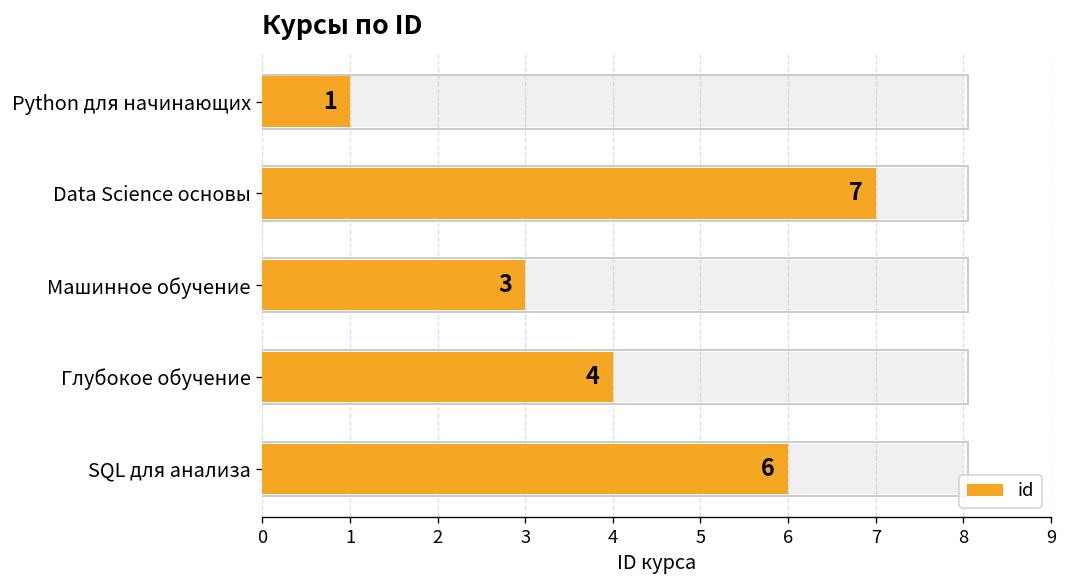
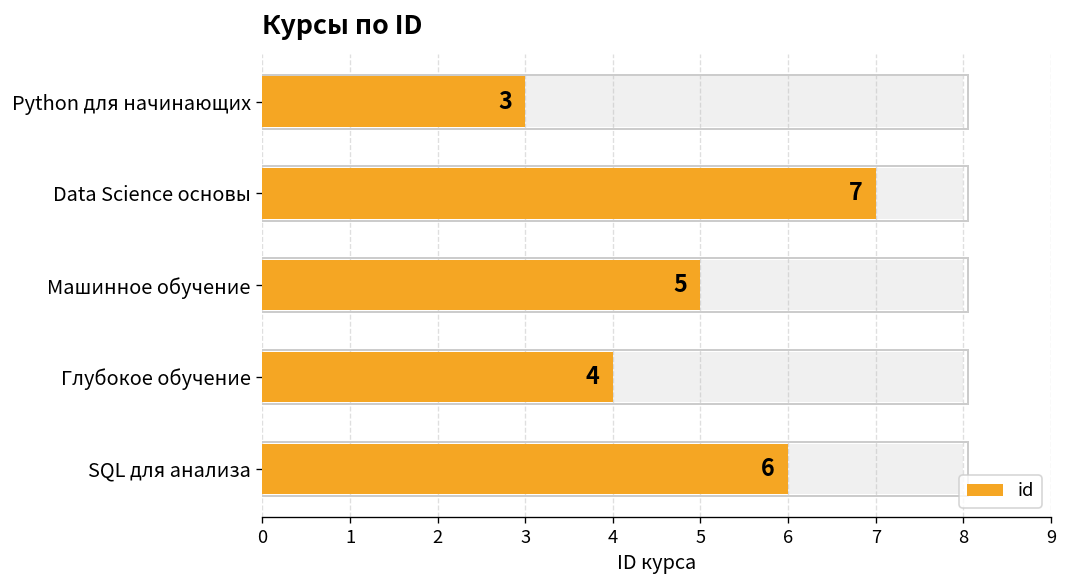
  {
    "id": {
-     "Python для начинающих": 1,
-     "Машинное обучение": 3
+     "Python для начинающих": 3,
+     "Машинное обучение": 5
    }
  }
